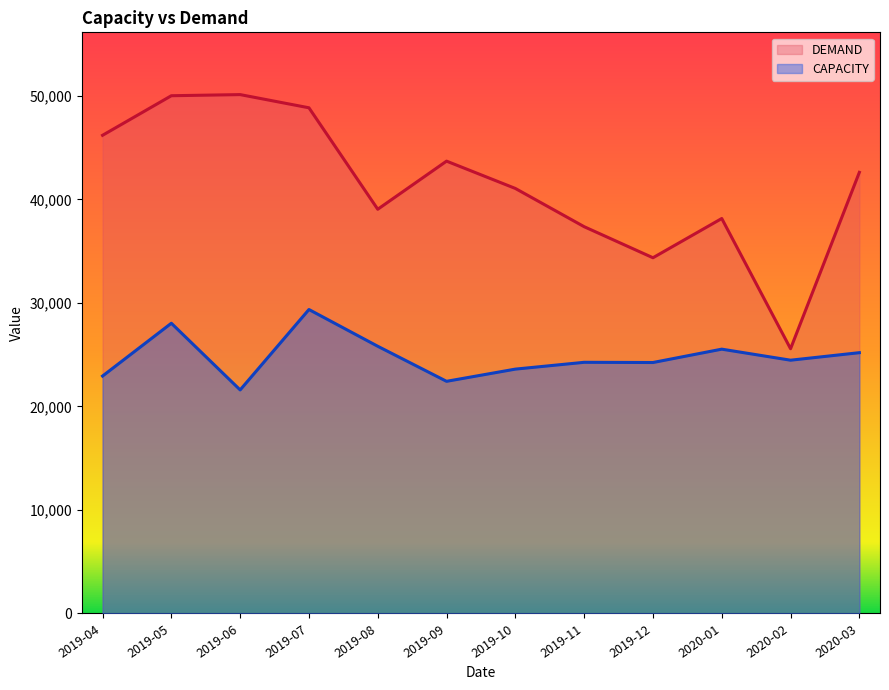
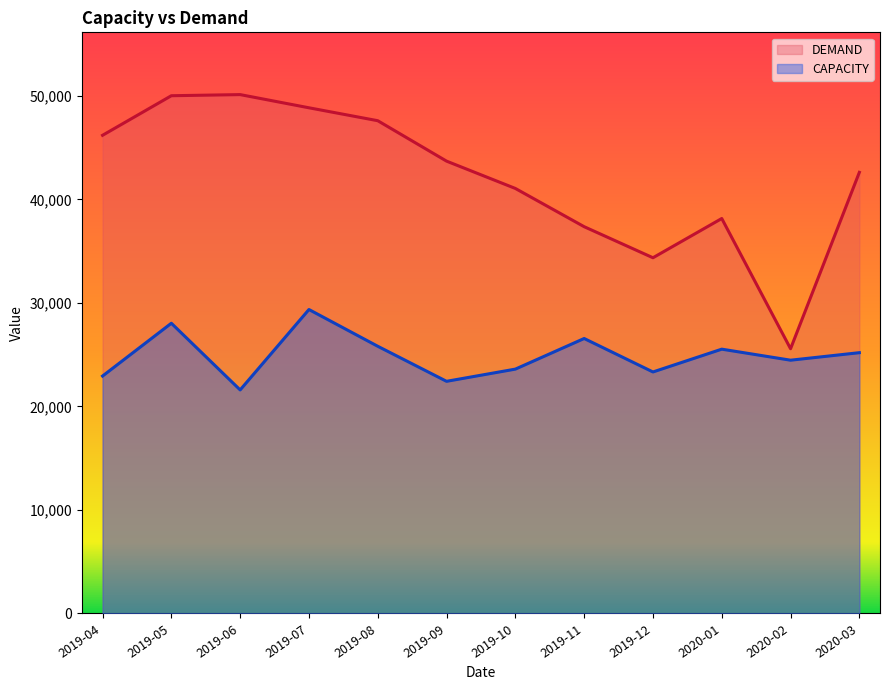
  {
    "DEMAND": {
      "2019-04": "46,200",
      "2019-05": "50,000",
      "2019-06": "50,100",
      "2019-07": "48,900",
-     "2019-08": "39,000",
+     "2019-08": "47,600",
      "2019-09": "43,700",
      "2019-10": "41,100",
      "2019-11": "37,400",
      "2019-12": "34,400",
      "2020-01": "38,200",
      "2020-02": "25,600",
      "2020-03": "42,600"
    },
    "CAPACITY": {
      "2019-04": "22,900",
      "2019-05": "28,000",
      "2019-06": "21,600",
      "2019-07": "29,400",
      "2019-08": "25,800",
      "2019-09": "22,400",
      "2019-10": "23,600",
-     "2019-11": "24,300",
-     "2019-12": "24,200",
+     "2019-11": "26,600",
+     "2019-12": "23,300",
      "2020-01": "25,500",
      "2020-02": "24,500",
      "2020-03": "25,200"
    }
  }
